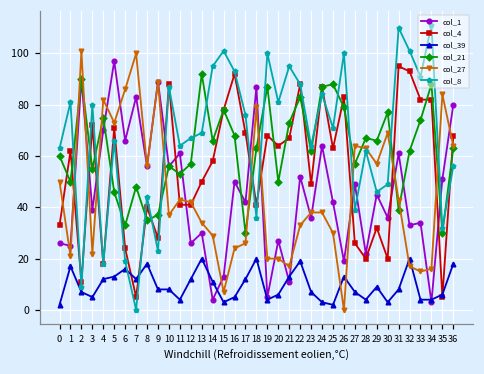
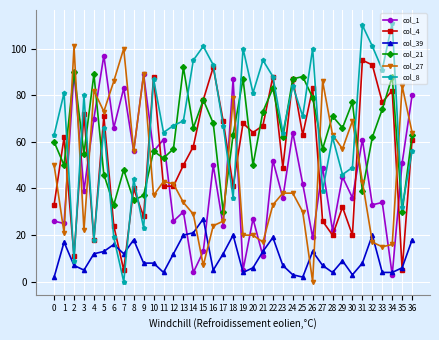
  {
    "col_1": {
      "0": 26,
      "1": 25,
      "3": 39,
      "4": 70,
      "5": 97,
      "6": 66,
      "7": 83,
      "11": 61,
      "12": 26,
      "13": 30,
      "14": 4,
      "15": 13,
      "16": 50,
-     "17": 42,
+     "17": 24,
      "18": 87,
      "20": 27,
      "21": 11,
      "22": 52,
      "23": 36,
      "24": 64,
      "25": 42,
      "26": 19,
      "27": 49,
      "28": 22,
      "30": 36,
      "31": 61,
      "32": 33,
      "33": 34,
      "35": 51,
      "36": 80
    },
    "col_4": {
      "0": 33,
      "1": 62,
      "2": 11,
      "3": 72,
      "5": 71,
      "6": 24,
      "7": 5,
      "8": 40,
      "9": 28,
      "11": 41,
      "13": 50,
      "14": 58,
      "17": 69,
      "18": 41,
      "19": 68,
      "20": 64,
      "21": 67,
      "23": 49,
      "25": 63,
      "26": 83,
      "27": 26,
      "28": 20,
      "29": 32,
      "30": 20,
      "31": 95,
      "32": 93,
-     "33": 82,
+     "33": 77,
      "34": 82,
-     "36": 68
+     "36": 61
    },
    "col_39": {
      "0": 2,
      "1": 17,
      "2": 7,
      "3": 5,
      "4": 12,
      "5": 13,
      "6": 16,
      "7": 12,
      "8": 18,
      "9": 8,
      "10": 8,
      "11": 4,
      "12": 12,
      "13": 20,
-     "14": 11,
-     "15": 3,
+     "14": 21,
+     "15": 27,
      "16": 5,
      "17": 12,
      "18": 20,
      "20": 6,
      "21": 13,
      "22": 19,
      "23": 7,
      "24": 3,
      "25": 2,
      "26": 13,
      "27": 7,
      "28": 4,
      "29": 9,
      "30": 3,
      "31": 8,
      "32": 20,
      "33": 4,
      "36": 18
    },
    "col_21": {
      "0": 60,
      "1": 50,
      "3": 55,
-     "4": 75,
+     "4": 89,
      "5": 46,
      "6": 33,
      "7": 48,
      "8": 35,
      "9": 37,
      "11": 53,
      "12": 57,
      "13": 92,
      "14": 66,
      "16": 68,
      "17": 30,
      "18": 63,
      "19": 87,
      "20": 50,
      "21": 73,
      "22": 83,
      "23": 62,
      "25": 88,
      "26": 79,
      "27": 57,
-     "28": 67,
+     "28": 71,
      "29": 66,
      "30": 77,
      "31": 39,
      "32": 62,
      "33": 74,
      "35": 30
    },
    "col_27": {
      "0": 50,
      "1": 21,
      "2": 101,
      "3": 22,
      "4": 82,
      "5": 73,
      "6": 86,
      "7": 100,
      "10": 37,
      "11": 43,
      "13": 34,
      "14": 29,
      "15": 7,
      "16": 24,
      "17": 26,
      "18": 79,
      "19": 20,
      "20": 20,
      "21": 17,
      "22": 33,
      "23": 38,
      "24": 38,
      "25": 30,
      "26": 0,
-     "27": 64,
+     "27": 86,
      "29": 57,
      "30": 69,
      "31": 43,
      "32": 17,
      "33": 15,
      "34": 16,
      "35": 84
    },
    "col_8": {
      "0": 63,
      "1": 81,
      "2": 9,
      "3": 80,
      "5": 66,
      "6": 19,
      "7": 0,
      "8": 44,
      "9": 23,
      "11": 64,
      "12": 67,
      "13": 69,
      "14": 95,
      "15": 101,
-     "17": 76,
+     "17": 67,
      "18": 36,
      "19": 100,
      "20": 81,
      "21": 95,
      "23": 64,
      "24": 84,
      "25": 71,
      "26": 100,
      "27": 39,
      "30": 49,
      "31": 110,
      "32": 101,
      "35": 32,
      "36": 56
    }
  }
